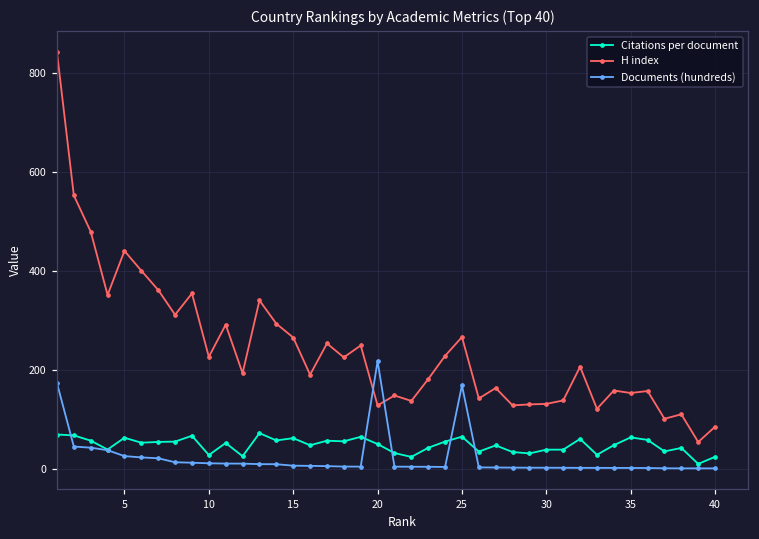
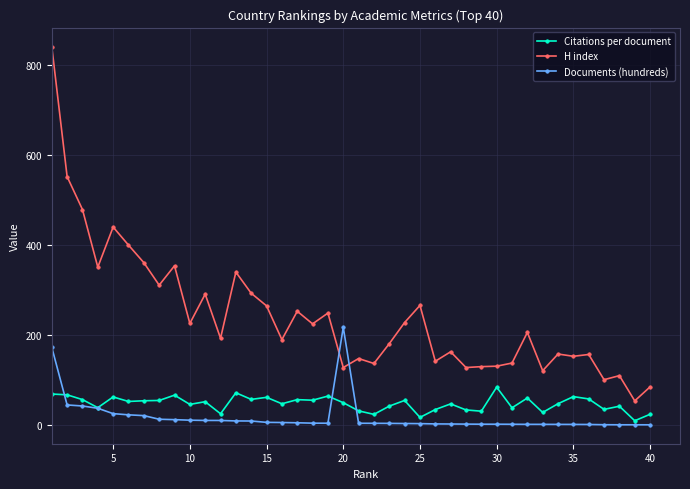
  {
    "Citations per document": {
      "5": 60,
-     "10": 30,
+     "10": 50,
      "15": 60,
      "20": 50,
-     "25": 60,
-     "30": 40,
+     "25": 20,
+     "30": 80,
      "35": 60,
      "40": 20
    },
    "H index": {
      "5": 440,
      "10": 230,
      "15": 270,
      "20": 130,
      "25": 270,
      "30": 130,
      "35": 150,
      "40": 90
    },
    "Documents (hundreds)": {
      "5": 30,
      "10": 10,
      "15": 10,
      "20": 220,
-     "25": 170,
+     "25": 0,
      "30": 0,
      "35": 0,
      "40": 0
    }
  }
